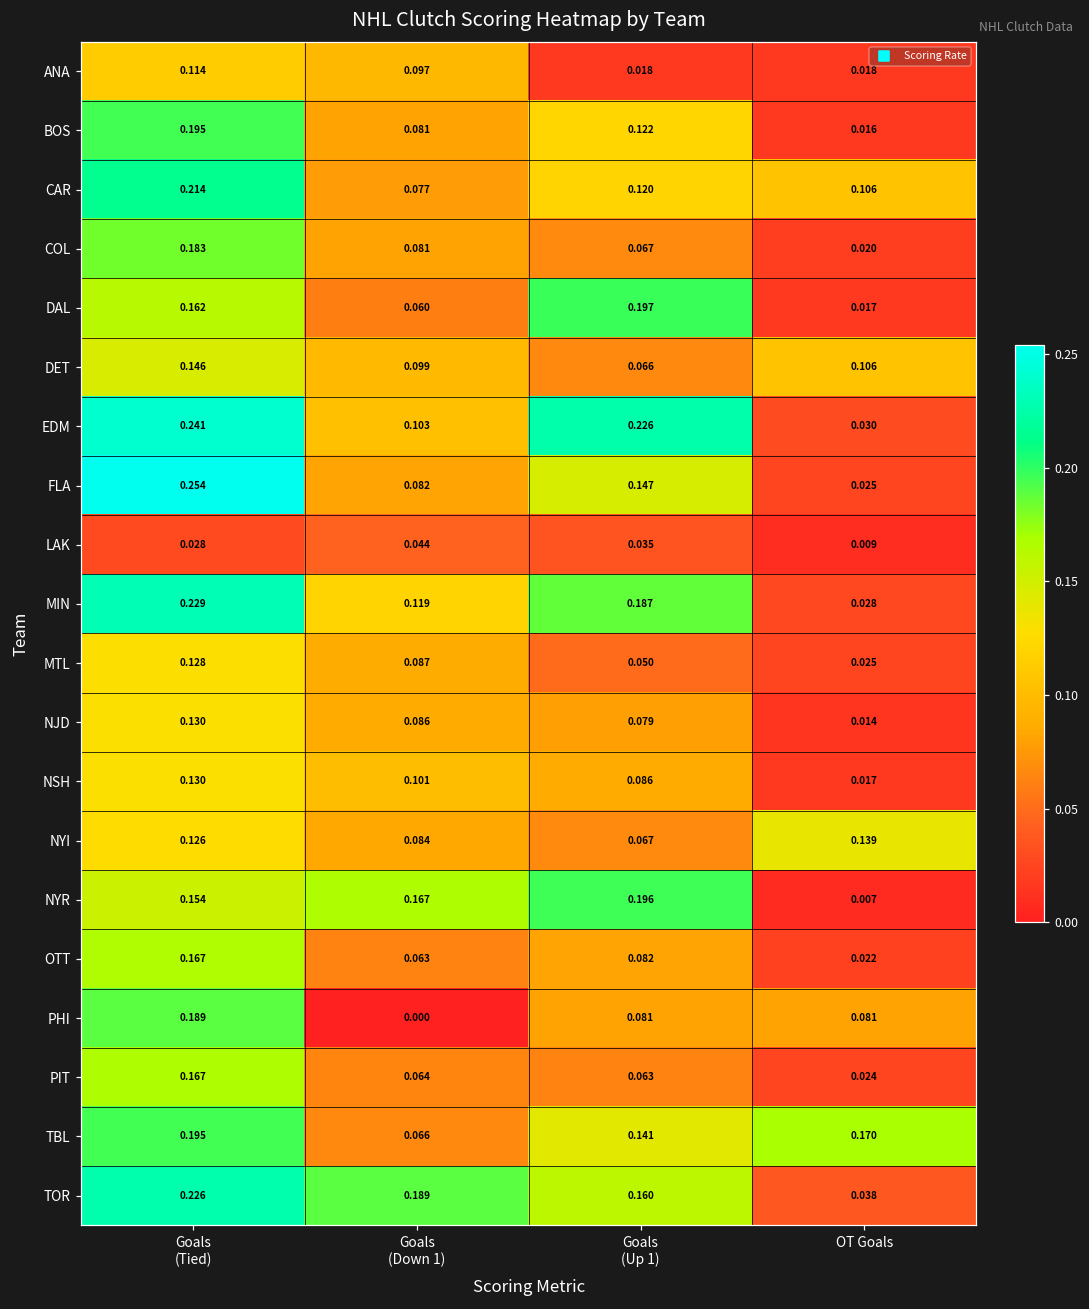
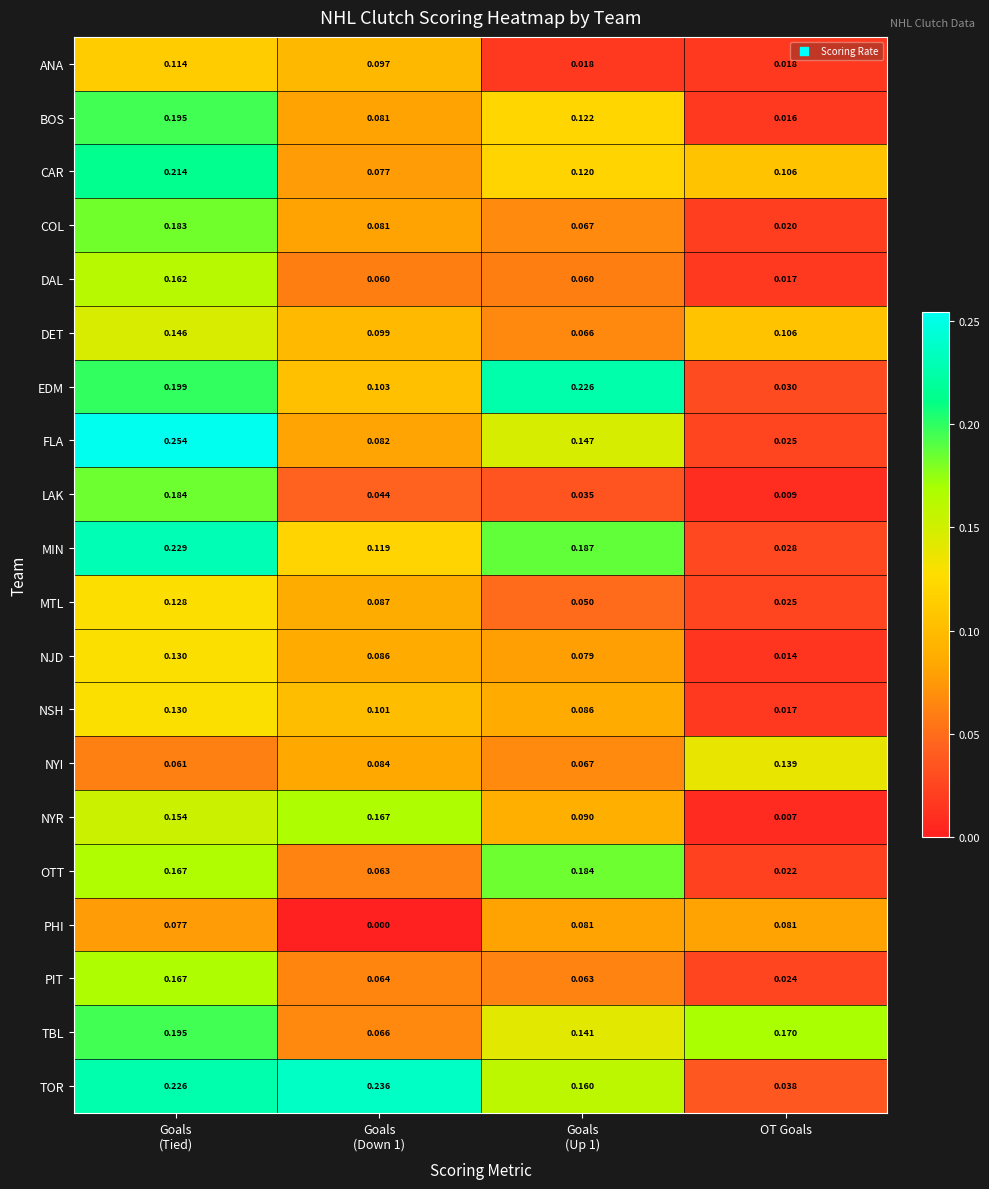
  {
    "ANA": {
      "Goals (Tied)": 0.114,
      "Goals (Down 1)": 0.097,
      "Goals (Up 1)": 0.018
    },
    "BOS": {
      "Goals (Tied)": 0.195,
      "Goals (Down 1)": 0.081,
      "Goals (Up 1)": 0.122,
      "OT Goals": 0.016
    },
    "CAR": {
      "Goals (Tied)": 0.214,
      "Goals (Down 1)": 0.077,
      "Goals (Up 1)": 0.120,
      "OT Goals": 0.106
    },
    "COL": {
      "Goals (Tied)": 0.183,
      "Goals (Down 1)": 0.081,
      "Goals (Up 1)": 0.067,
      "OT Goals": 0.020
    },
    "DAL": {
      "Goals (Tied)": 0.162,
      "Goals (Down 1)": 0.060,
-     "Goals (Up 1)": 0.197,
+     "Goals (Up 1)": 0.060,
      "OT Goals": 0.017
    },
    "DET": {
      "Goals (Tied)": 0.146,
      "Goals (Down 1)": 0.099,
      "Goals (Up 1)": 0.066,
      "OT Goals": 0.106
    },
    "EDM": {
-     "Goals (Tied)": 0.241,
+     "Goals (Tied)": 0.199,
      "Goals (Down 1)": 0.103,
      "Goals (Up 1)": 0.226,
      "OT Goals": 0.030
    },
    "FLA": {
      "Goals (Tied)": 0.254,
      "Goals (Down 1)": 0.082,
      "Goals (Up 1)": 0.147,
      "OT Goals": 0.025
    },
    "LAK": {
-     "Goals (Tied)": 0.028,
+     "Goals (Tied)": 0.184,
      "Goals (Down 1)": 0.044,
      "Goals (Up 1)": 0.035,
      "OT Goals": 0.009
    },
    "MIN": {
      "Goals (Tied)": 0.229,
      "Goals (Down 1)": 0.119,
      "Goals (Up 1)": 0.187,
      "OT Goals": 0.028
    },
    "MTL": {
      "Goals (Tied)": 0.128,
      "Goals (Down 1)": 0.087,
      "Goals (Up 1)": 0.050,
      "OT Goals": 0.025
    },
    "NJD": {
      "Goals (Tied)": 0.130,
      "Goals (Down 1)": 0.086,
      "Goals (Up 1)": 0.079,
      "OT Goals": 0.014
    },
    "NSH": {
      "Goals (Tied)": 0.130,
      "Goals (Down 1)": 0.101,
      "Goals (Up 1)": 0.086,
      "OT Goals": 0.017
    },
    "NYI": {
-     "Goals (Tied)": 0.126,
+     "Goals (Tied)": 0.061,
      "Goals (Down 1)": 0.084,
      "Goals (Up 1)": 0.067,
      "OT Goals": 0.139
    },
    "NYR": {
      "Goals (Tied)": 0.154,
      "Goals (Down 1)": 0.167,
-     "Goals (Up 1)": 0.196,
+     "Goals (Up 1)": 0.090,
      "OT Goals": 0.007
    },
    "OTT": {
      "Goals (Tied)": 0.167,
      "Goals (Down 1)": 0.063,
-     "Goals (Up 1)": 0.082,
+     "Goals (Up 1)": 0.184,
      "OT Goals": 0.022
    },
    "PHI": {
-     "Goals (Tied)": 0.189,
+     "Goals (Tied)": 0.077,
      "Goals (Down 1)": 0.000,
      "Goals (Up 1)": 0.081,
      "OT Goals": 0.081
    },
    "PIT": {
      "Goals (Tied)": 0.167,
      "Goals (Down 1)": 0.064,
      "Goals (Up 1)": 0.063,
      "OT Goals": 0.024
    },
    "TBL": {
      "Goals (Tied)": 0.195,
      "Goals (Down 1)": 0.066,
      "Goals (Up 1)": 0.141,
      "OT Goals": 0.170
    },
    "TOR": {
      "Goals (Tied)": 0.226,
-     "Goals (Down 1)": 0.189,
+     "Goals (Down 1)": 0.236,
      "Goals (Up 1)": 0.160,
      "OT Goals": 0.038
    }
  }
